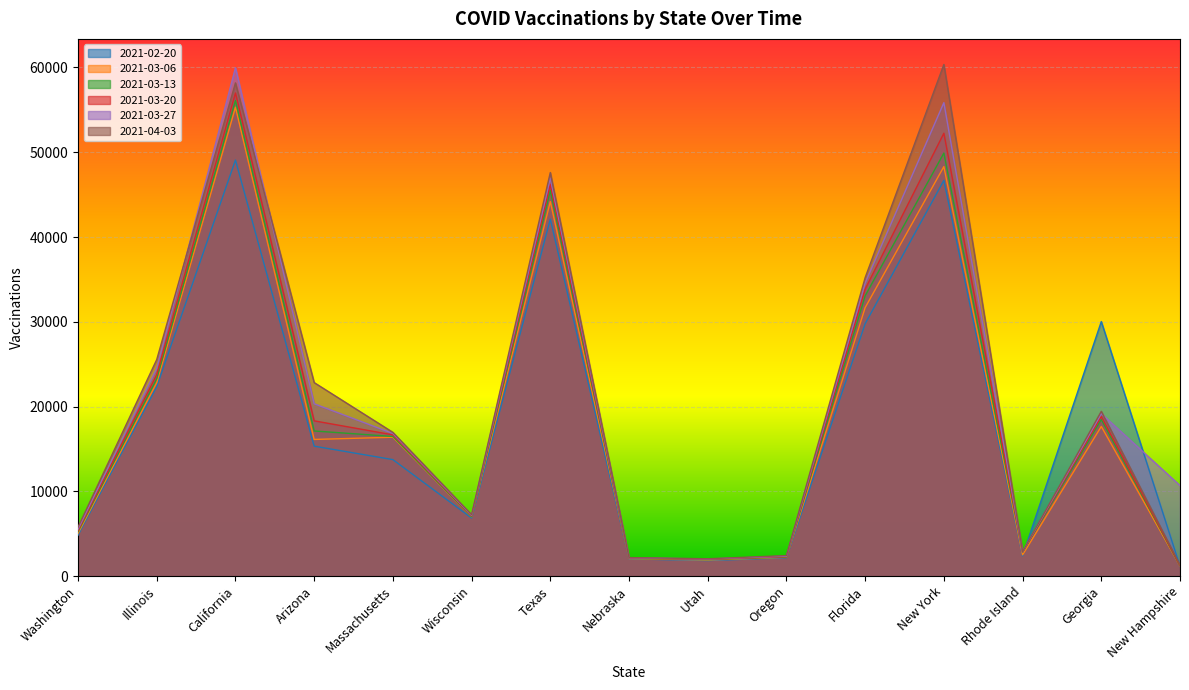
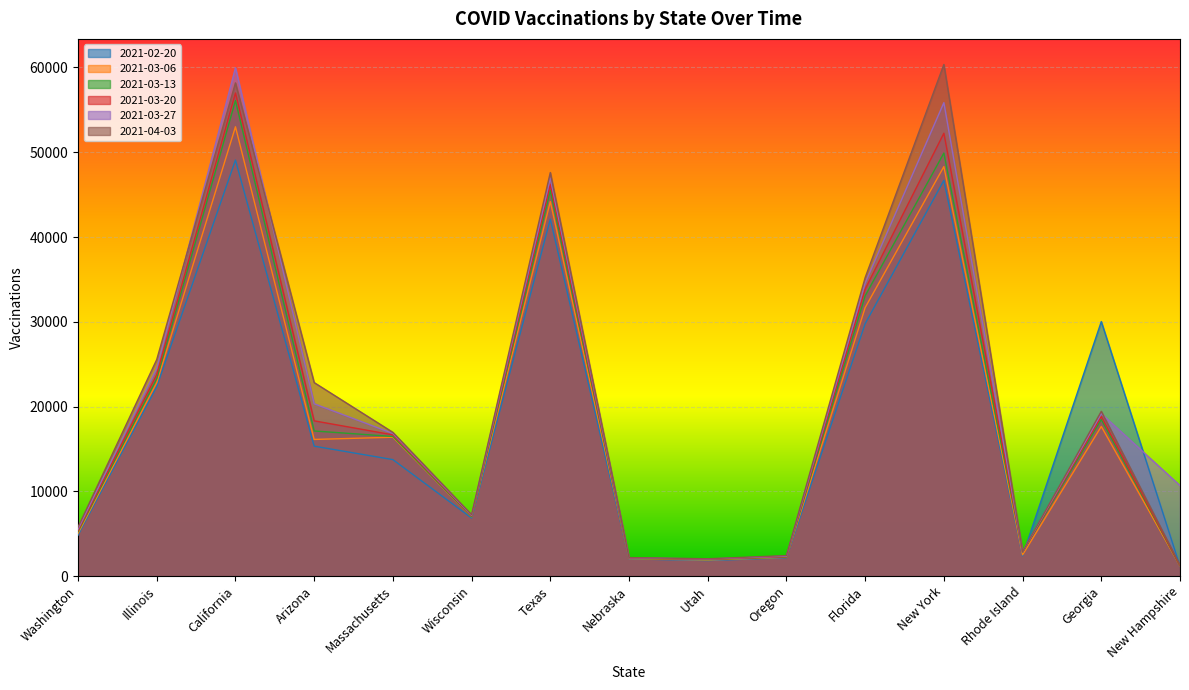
  {
    "2021-02-20": {
      "Illinois": 22000,
      "California": 49000,
      "Arizona": 15000,
      "Massachusetts": 14000,
      "Texas": 42000,
      "Florida": 30000,
      "New York": 47000,
      "Georgia": 30000
    },
    "2021-03-06": {
      "Illinois": 23000,
-     "California": 55000,
+     "California": 53000,
      "Arizona": 16000,
      "Texas": 44000,
      "Florida": 32000,
      "New York": 48000,
      "Georgia": 18000
    },
    "2021-03-13": {
      "Illinois": 23000,
      "California": 56000,
      "Arizona": 17000,
      "Texas": 45000,
      "Florida": 33000,
      "New York": 50000,
      "Georgia": 18000
    },
    "2021-03-20": {
      "Illinois": 24000,
      "California": 57000,
      "Arizona": 18000,
      "Texas": 46000,
      "Florida": 34000,
      "New York": 52000,
      "Georgia": 19000
    },
    "2021-03-27": {
      "Illinois": 24000,
      "California": 60000,
      "Arizona": 20000,
      "Texas": 47000,
      "Florida": 35000,
      "New York": 56000,
      "New Hampshire": 11000
    },
    "2021-04-03": {
      "Illinois": 26000,
      "California": 58000,
      "Arizona": 23000,
      "Texas": 48000,
      "Florida": 35000,
      "New York": 60000
    }
  }
